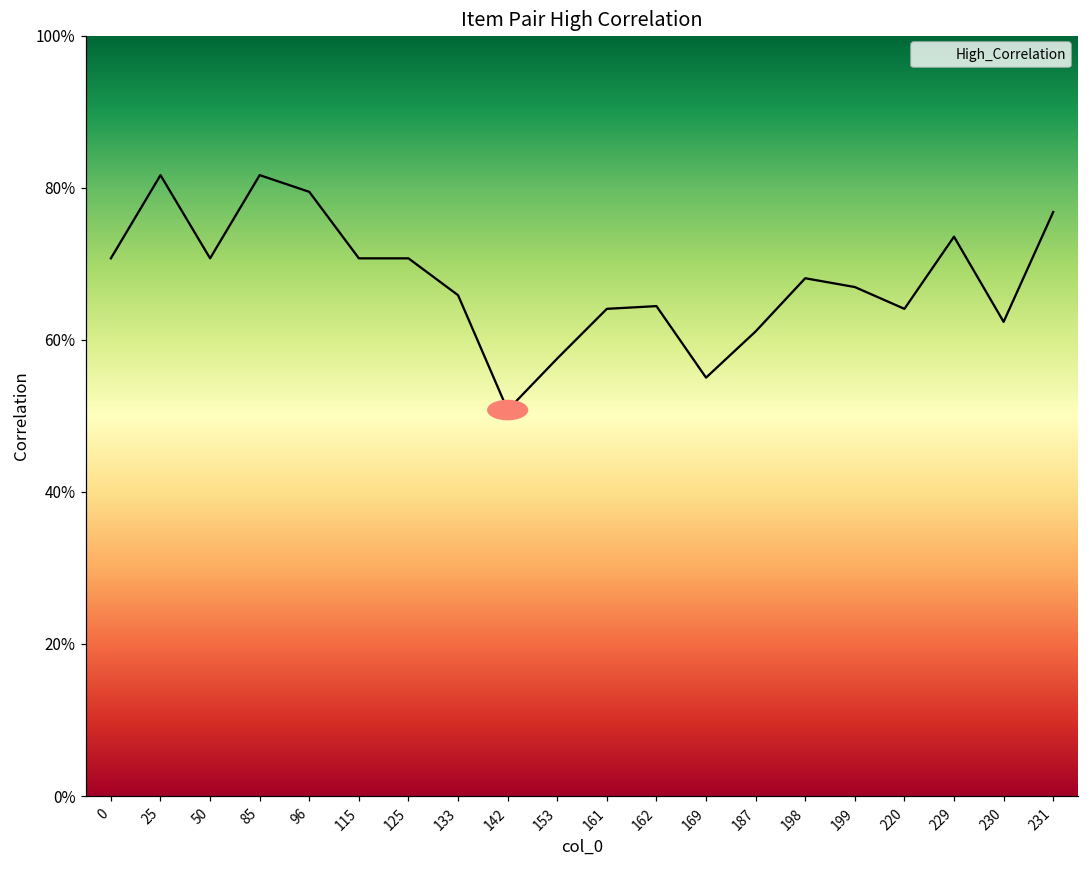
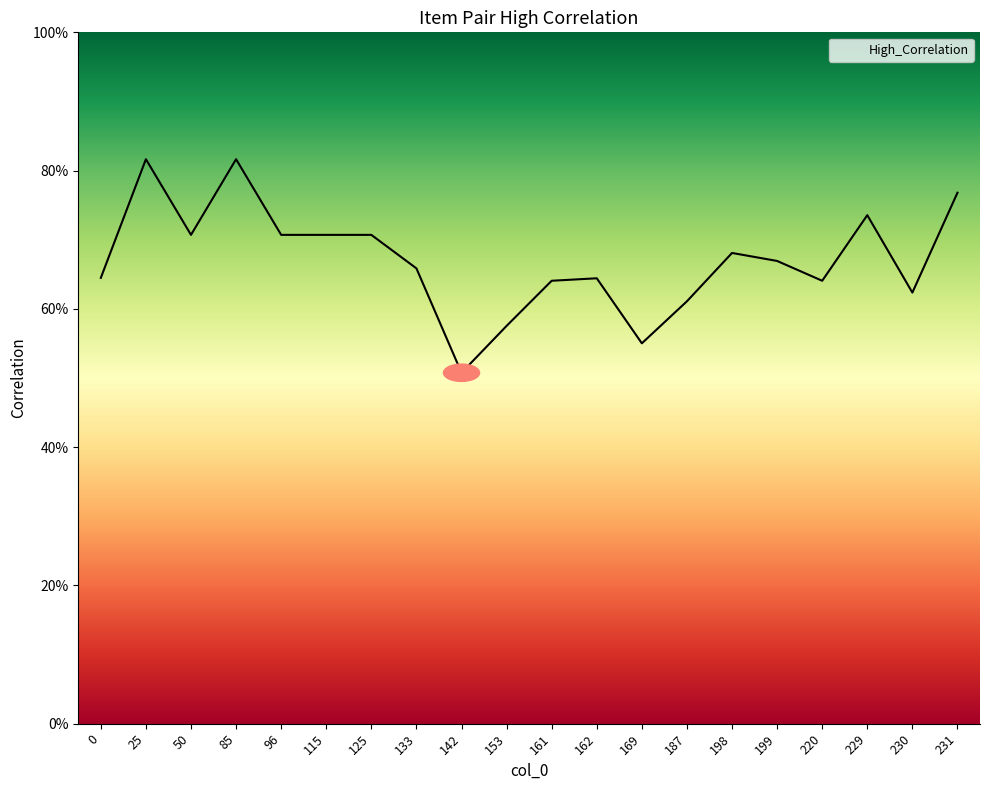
  {
-   "0": "71%",
+   "0": "64%",
    "25": "82%",
    "50": "71%",
    "85": "82%",
-   "96": "79%",
+   "96": "71%",
    "115": "71%",
    "125": "71%",
    "133": "66%",
    "153": "58%",
    "161": "64%",
    "162": "64%",
    "169": "55%",
    "187": "61%",
    "198": "68%",
    "199": "67%",
    "220": "64%",
    "229": "74%",
    "230": "62%",
    "231": "77%"
  }
